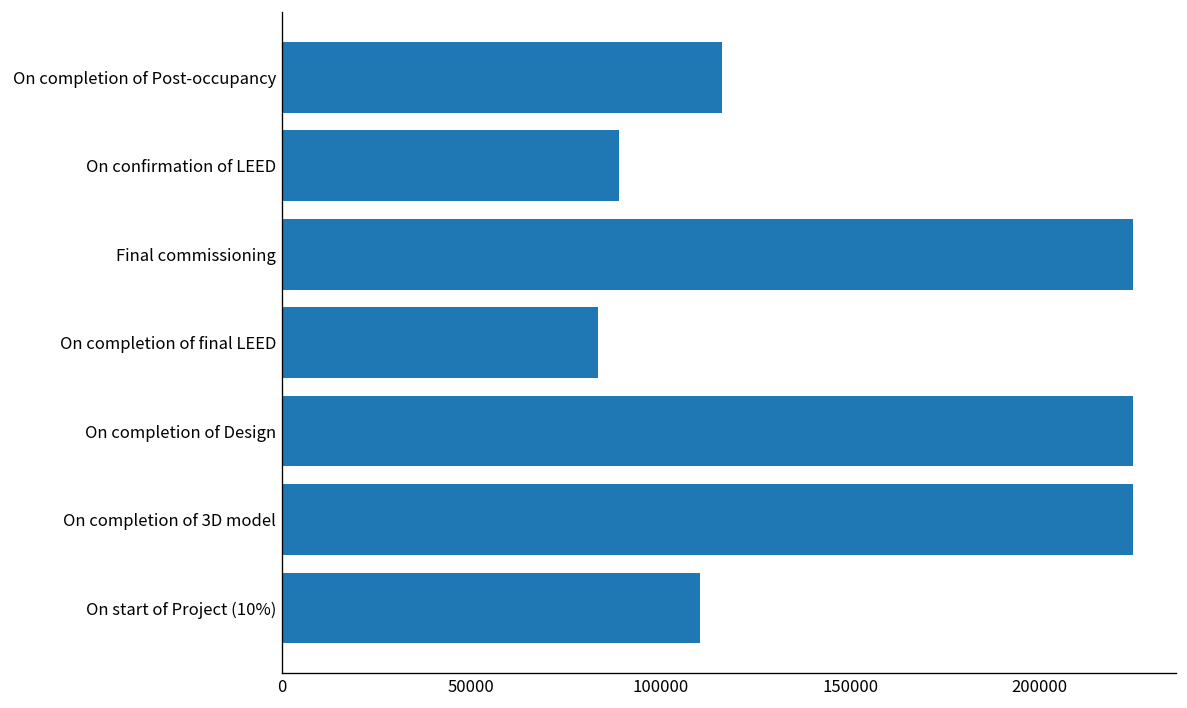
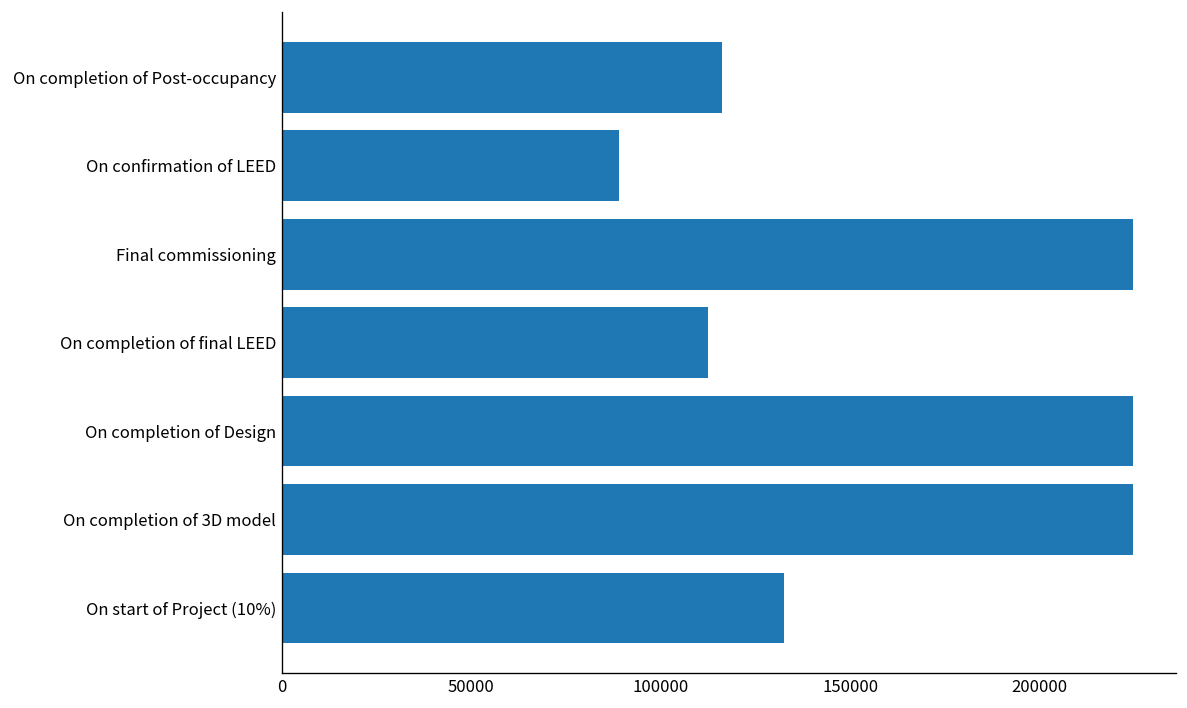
  {
    "On completion of Post-occupancy": 116000,
    "On confirmation of LEED": 89000,
    "Final commissioning": 225000,
-   "On completion of final LEED": 83000,
+   "On completion of final LEED": 112000,
    "On completion of Design": 225000,
    "On completion of 3D model": 225000,
-   "On start of Project (10%)": 110000
+   "On start of Project (10%)": 132000
  }
